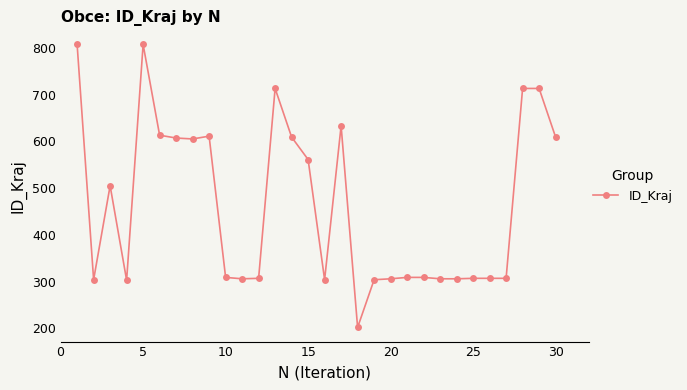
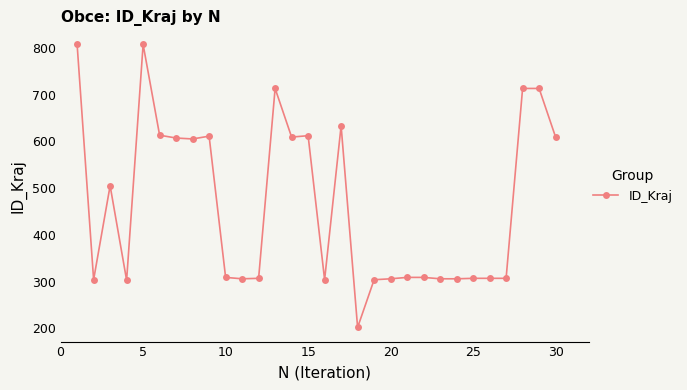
  {
    "5": 810,
    "10": 310,
-   "15": 560,
+   "15": 610,
    "20": 310,
    "25": 310,
    "30": 610
  }
